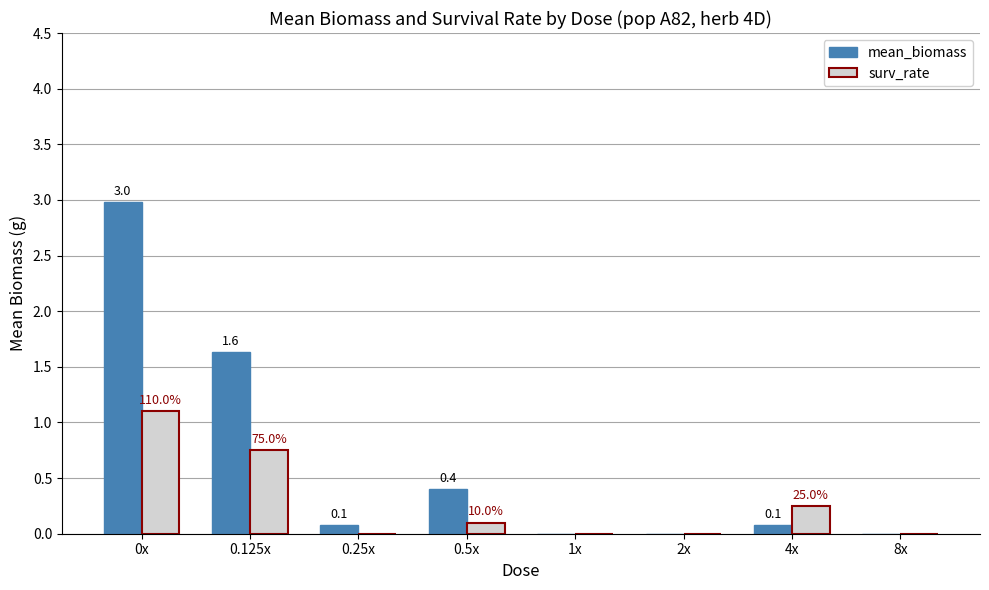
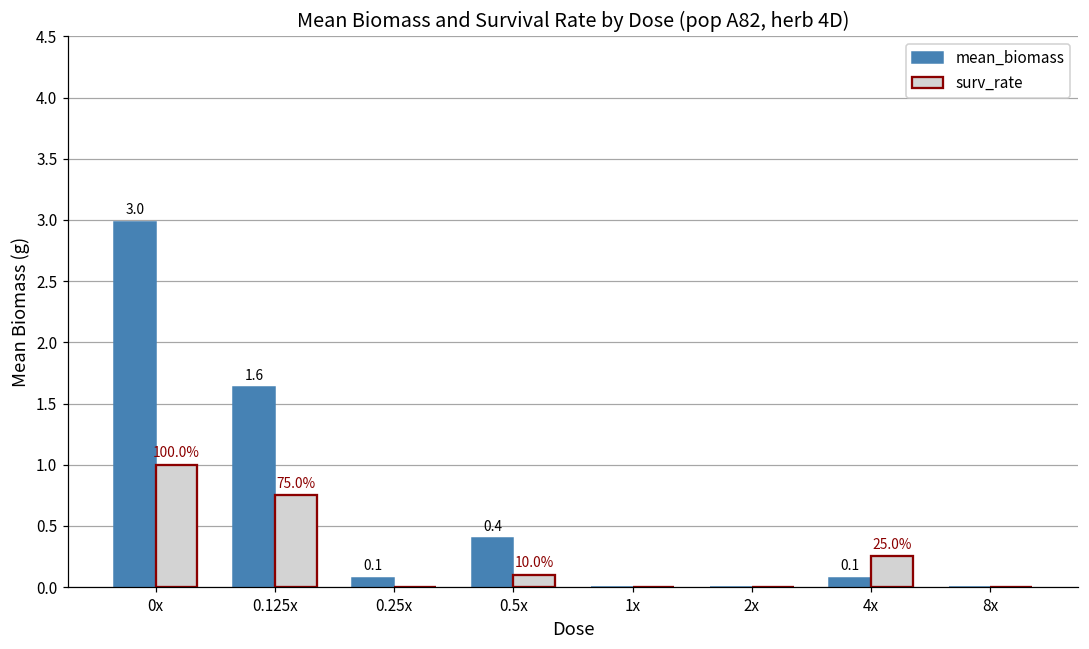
  {
    "mean_biomass": {
      "0x": "3.0",
      "0.125x": "1.6",
      "0.25x": "0.1",
      "0.5x": "0.4",
      "4x": "0.1"
    },
    "surv_rate": {
-     "0x": "110.0%",
+     "0x": "100.0%",
      "0.125x": "75.0%",
      "0.5x": "10.0%",
      "4x": "25.0%"
    }
  }
